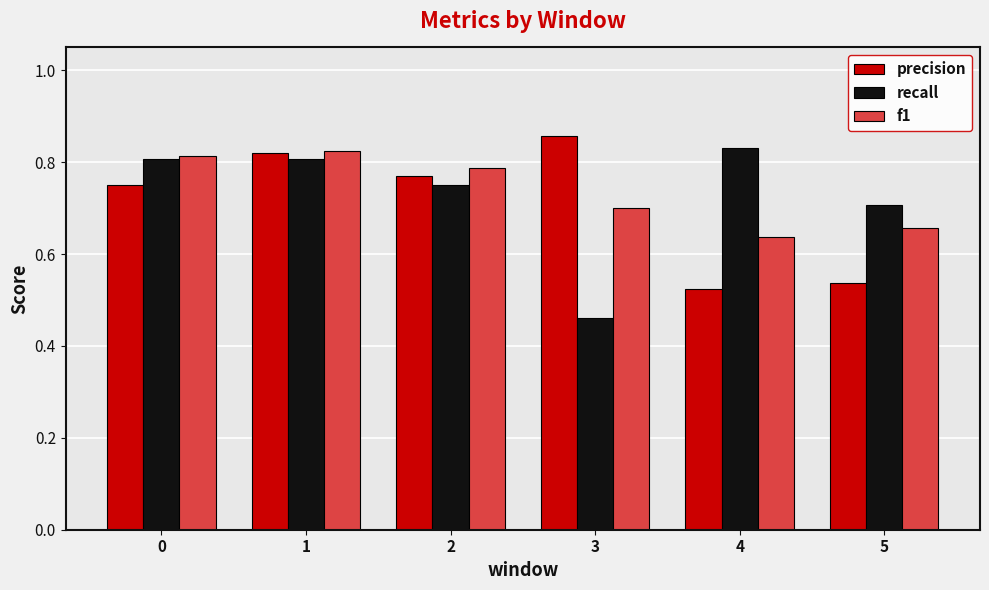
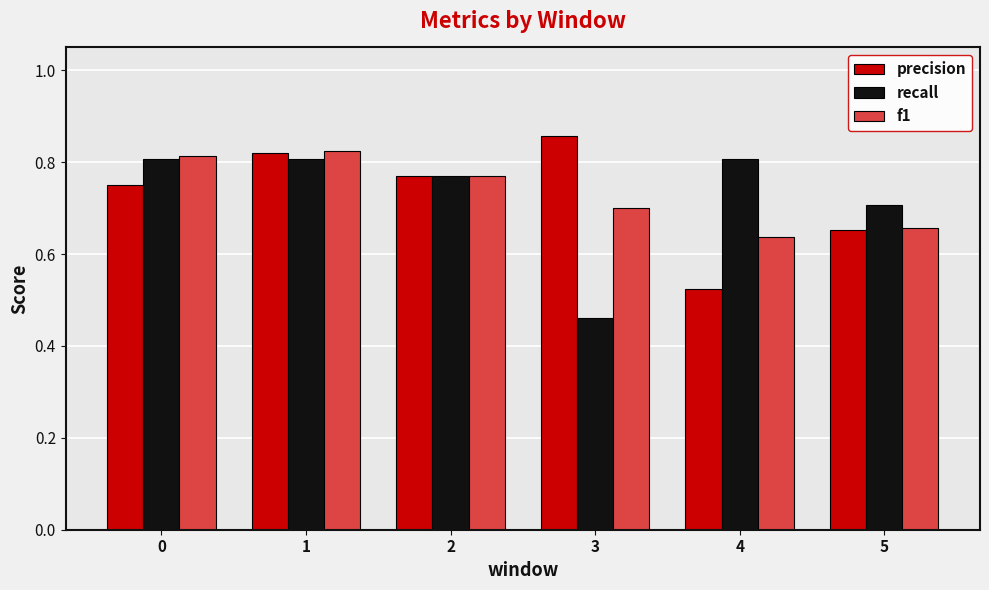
  {
    "precision": {
      "0": 0.75,
      "1": 0.82,
      "2": 0.77,
      "3": 0.86,
      "4": 0.53,
-     "5": 0.54
+     "5": 0.65
    },
    "recall": {
      "0": 0.81,
      "1": 0.81,
-     "2": 0.75,
+     "2": 0.77,
      "3": 0.46,
-     "4": 0.83,
+     "4": 0.81,
      "5": 0.71
    },
    "f1": {
      "0": 0.81,
      "1": 0.82,
-     "2": 0.79,
+     "2": 0.77,
      "3": 0.70,
      "4": 0.64,
      "5": 0.66
    }
  }
